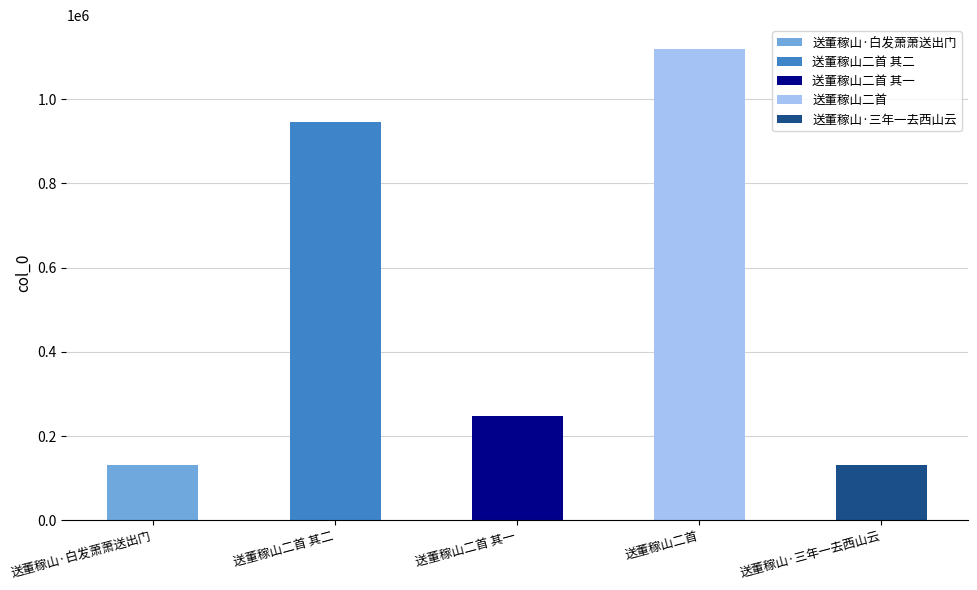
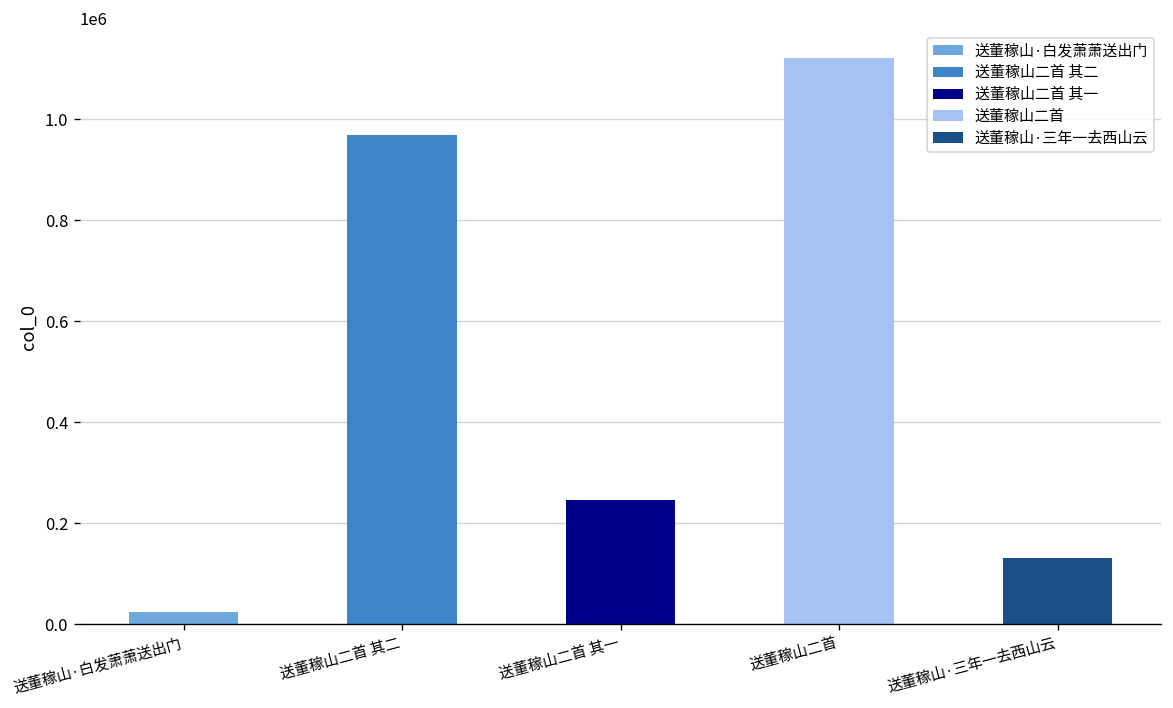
  {
-   "送董稼山·白发萧萧送出门": 130000,
-   "送董稼山二首 其二": 950000,
+   "送董稼山·白发萧萧送出门": 30000,
+   "送董稼山二首 其二": 970000,
    "送董稼山二首 其一": 250000,
    "送董稼山二首": 1120000,
    "送董稼山·三年一去西山云": 130000
  }
